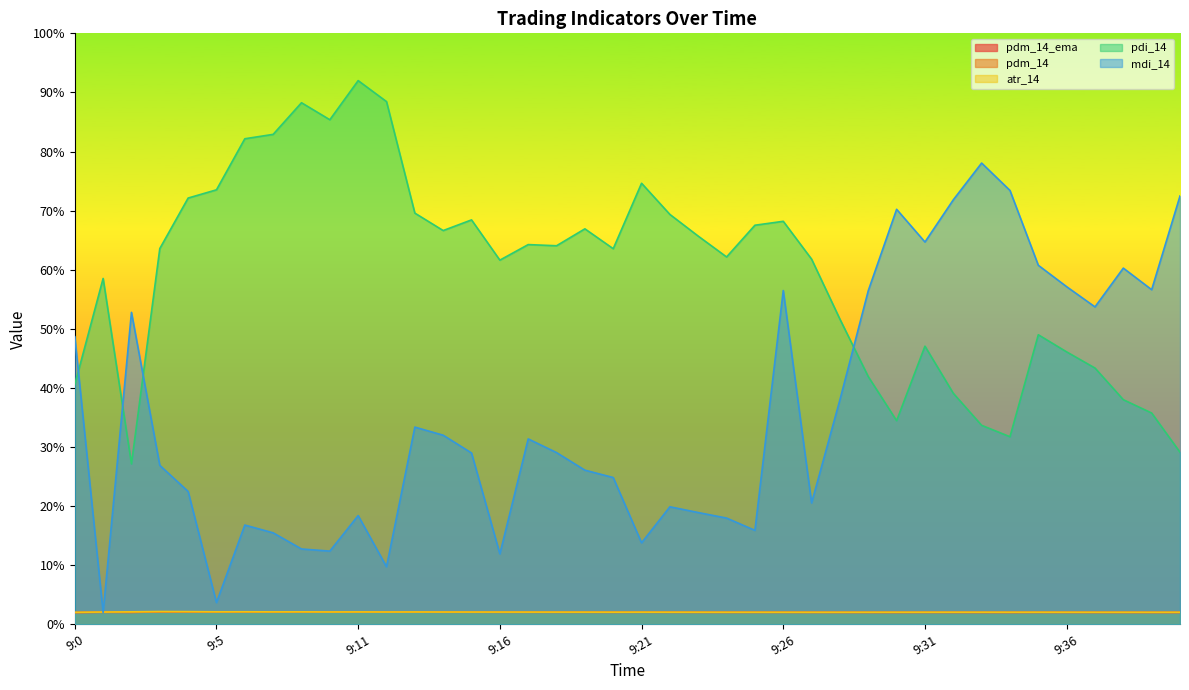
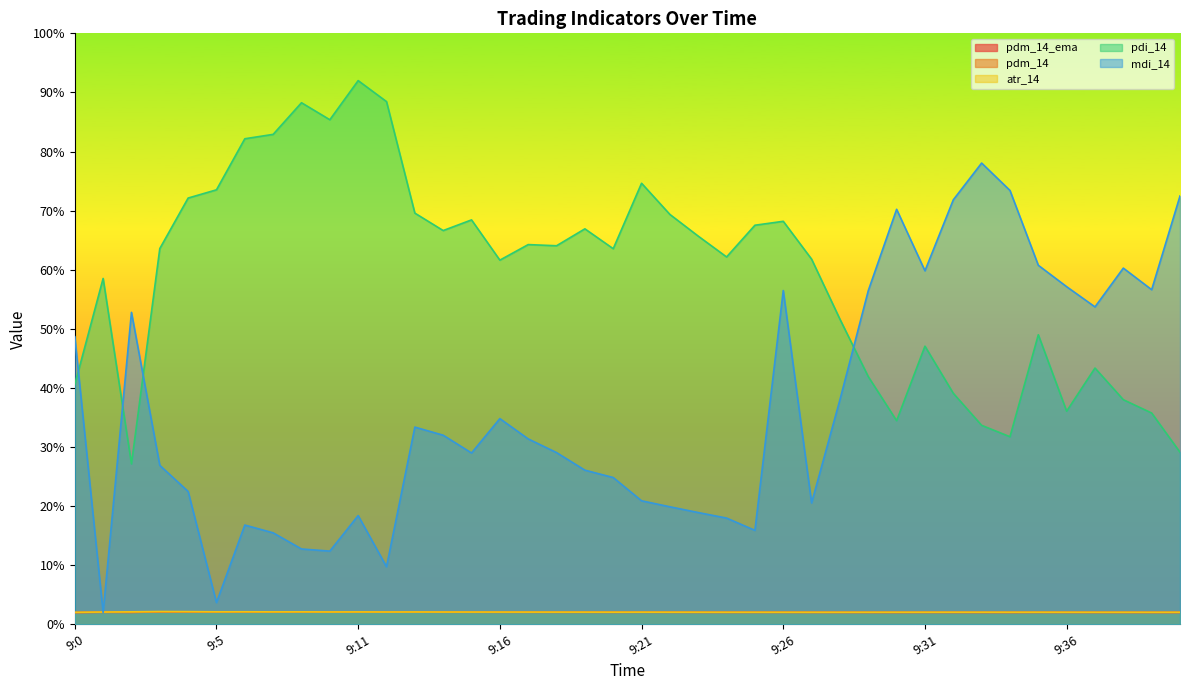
  {
    "atr_14": {
      "9:0": "2%",
      "9:5": "2%",
      "9:11": "2%",
      "9:16": "2%",
      "9:21": "2%",
      "9:26": "2%",
      "9:31": "2%",
      "9:36": "2%"
    },
    "pdi_14": {
      "9:0": "41%",
      "9:5": "74%",
      "9:11": "92%",
      "9:16": "62%",
      "9:21": "75%",
      "9:26": "68%",
      "9:31": "47%",
-     "9:36": "46%"
+     "9:36": "36%"
    },
    "mdi_14": {
      "9:0": "49%",
      "9:5": "4%",
      "9:11": "18%",
-     "9:16": "12%",
-     "9:21": "14%",
+     "9:16": "35%",
+     "9:21": "21%",
      "9:26": "56%",
-     "9:31": "65%",
+     "9:31": "60%",
      "9:36": "57%"
    }
  }
